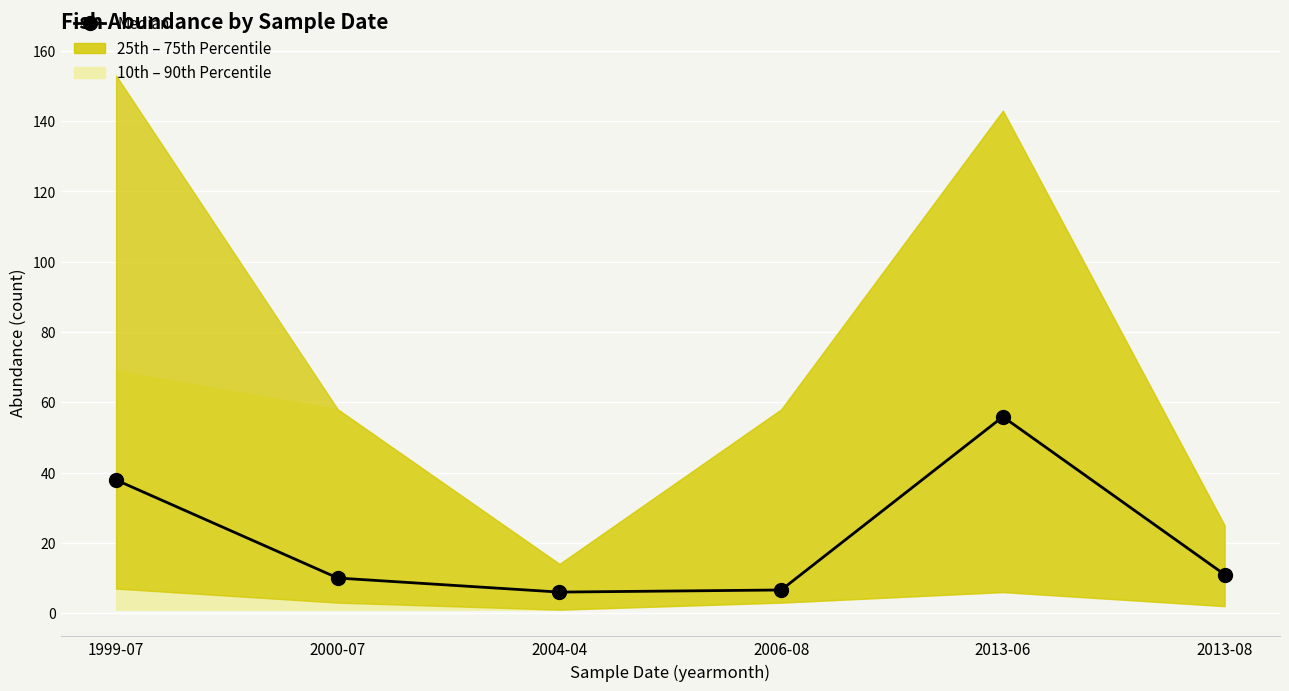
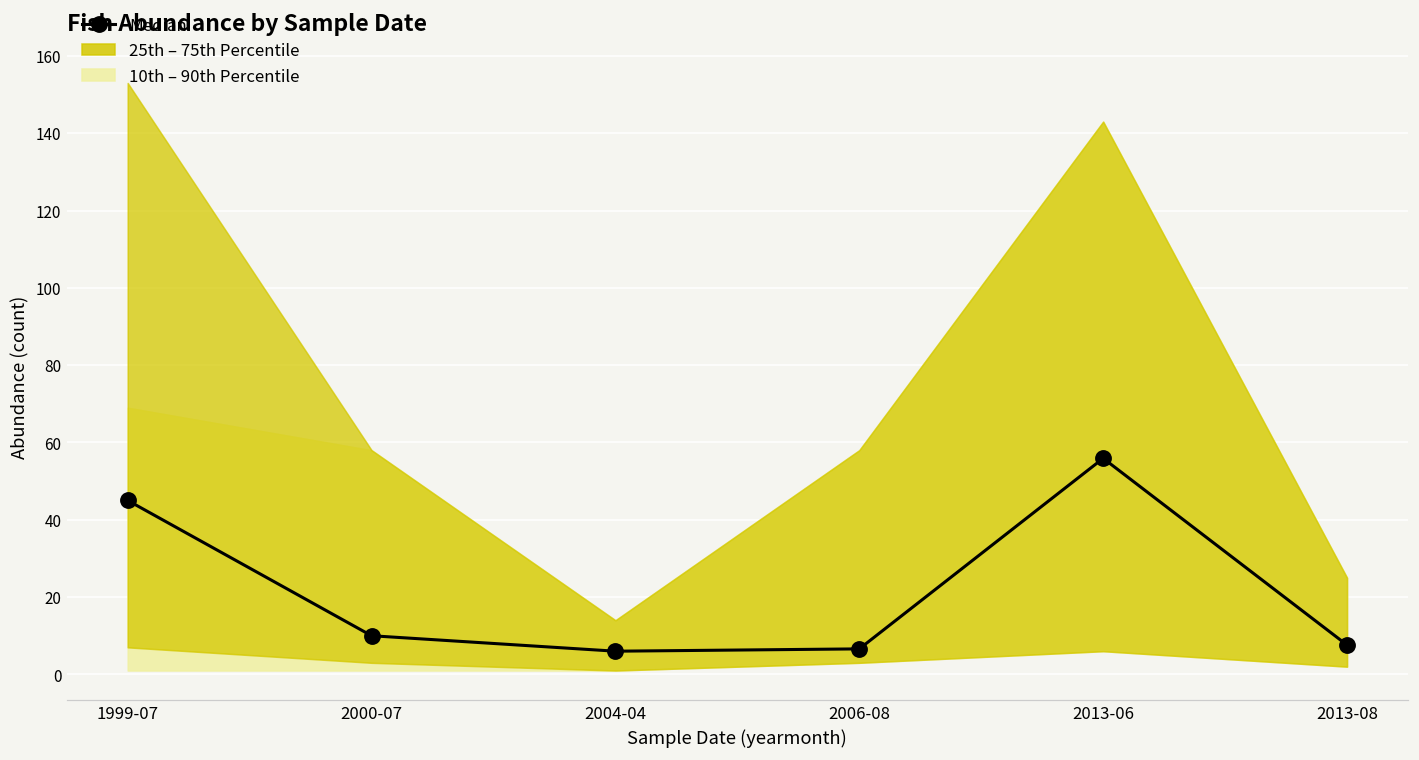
  {
    "Median": {
-     "1999-07": 38,
+     "1999-07": 45,
      "2000-07": 10,
      "2004-04": 6,
      "2006-08": 7,
      "2013-06": 56,
-     "2013-08": 11
+     "2013-08": 8
    }
  }
